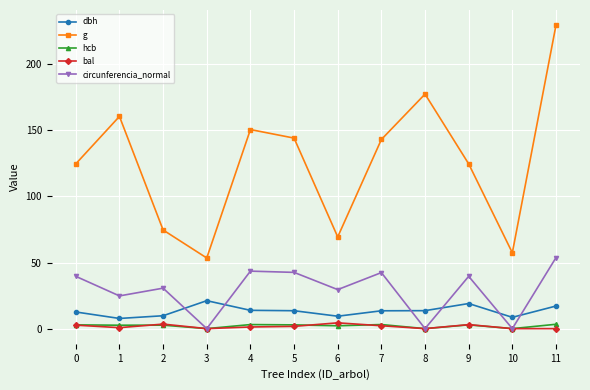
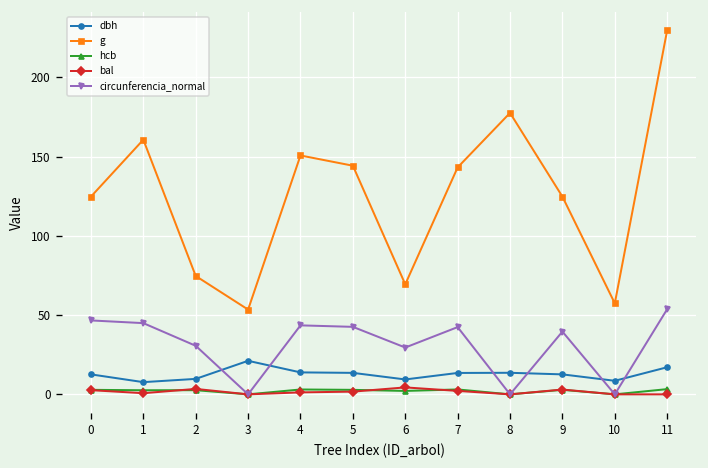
  {
    "dbh": {
      "0": 13,
      "1": 8,
      "2": 10,
      "3": 21,
      "4": 14,
      "5": 14,
      "6": 9,
      "7": 14,
      "8": 14,
-     "9": 19,
+     "9": 13,
      "10": 9,
      "11": 17
    },
    "g": {
      "0": 125,
      "1": 161,
      "2": 75,
      "3": 53,
      "4": 151,
      "5": 144,
      "6": 69,
      "7": 143,
      "8": 178,
      "9": 125,
      "10": 57,
      "11": 230
    },
    "hcb": {
      "6": 2,
      "11": 3
    },
    "bal": {
      "6": 4,
      "11": 0
    },
    "circunferencia_normal": {
-     "0": 40,
-     "1": 25,
+     "0": 47,
+     "1": 45,
      "2": 31,
      "4": 44,
      "5": 43,
      "6": 30,
      "7": 42,
      "9": 40,
      "11": 54
    }
  }
